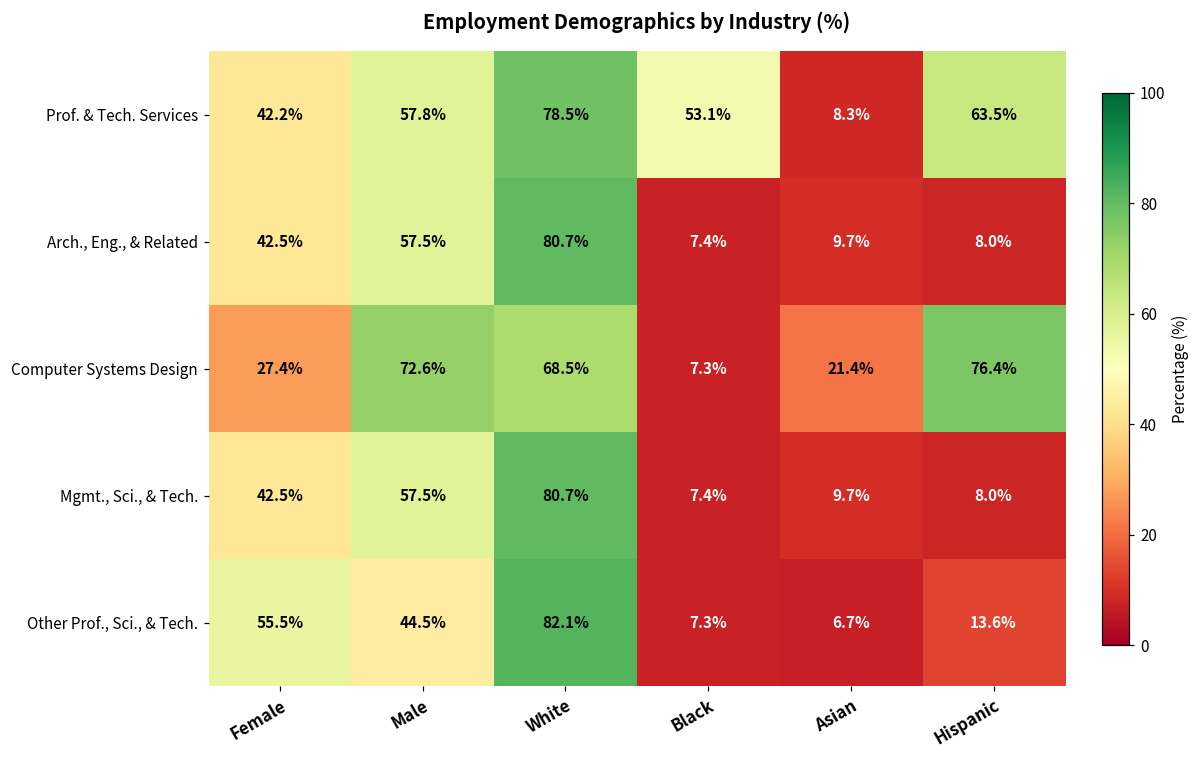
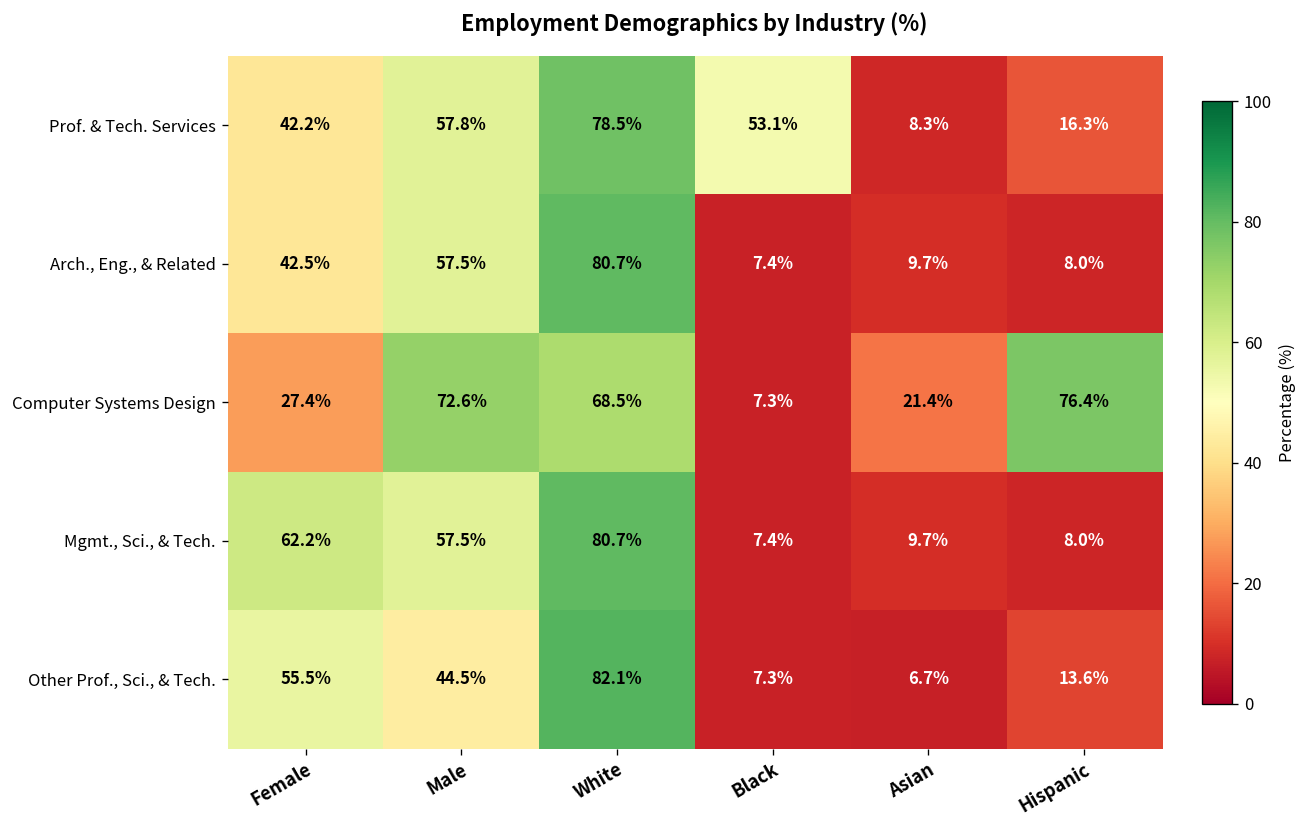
  {
    "Prof. & Tech. Services": {
      "Female": "42.2%",
      "Male": "57.8%",
      "White": "78.5%",
      "Black": "53.1%",
      "Asian": "8.3%",
-     "Hispanic": "63.5%"
+     "Hispanic": "16.3%"
    },
    "Arch., Eng., & Related": {
      "Female": "42.5%",
      "Male": "57.5%",
      "White": "80.7%",
      "Black": "7.4%",
      "Asian": "9.7%",
      "Hispanic": "8.0%"
    },
    "Computer Systems Design": {
      "Female": "27.4%",
      "Male": "72.6%",
      "White": "68.5%",
      "Black": "7.3%",
      "Asian": "21.4%",
      "Hispanic": "76.4%"
    },
    "Mgmt., Sci., & Tech.": {
-     "Female": "42.5%",
+     "Female": "62.2%",
      "Male": "57.5%",
      "White": "80.7%",
      "Black": "7.4%",
      "Asian": "9.7%",
      "Hispanic": "8.0%"
    },
    "Other Prof., Sci., & Tech.": {
      "Female": "55.5%",
      "Male": "44.5%",
      "White": "82.1%",
      "Black": "7.3%",
      "Asian": "6.7%",
      "Hispanic": "13.6%"
    }
  }
